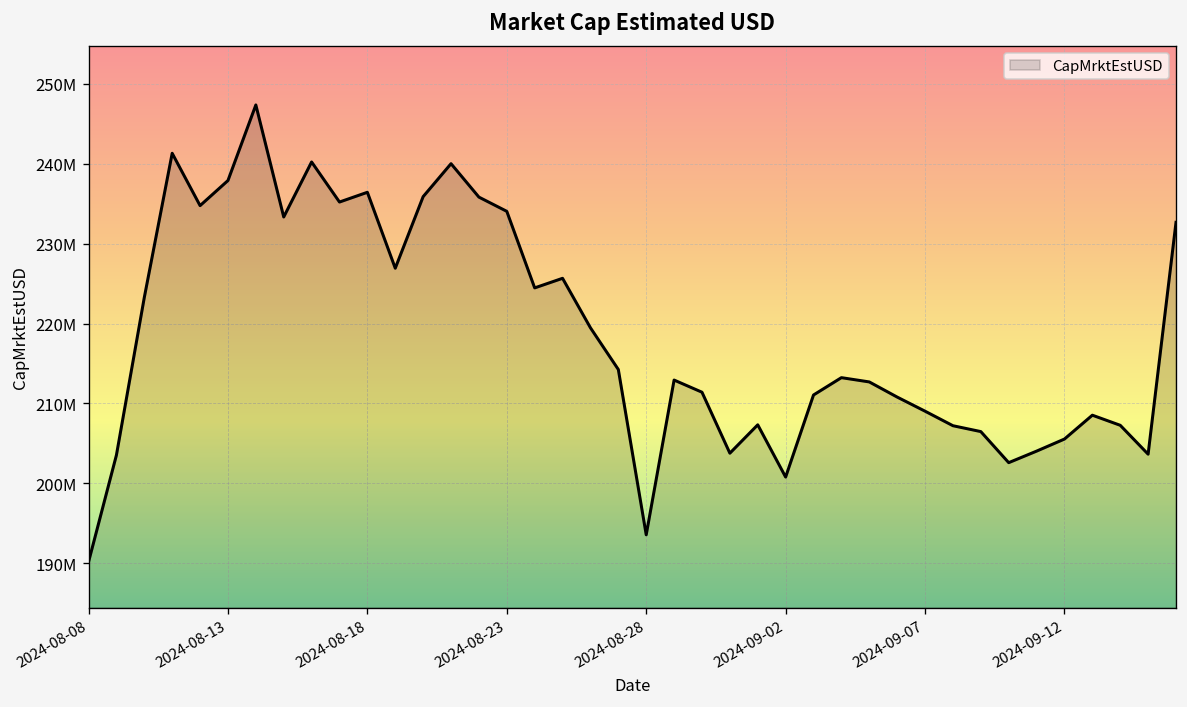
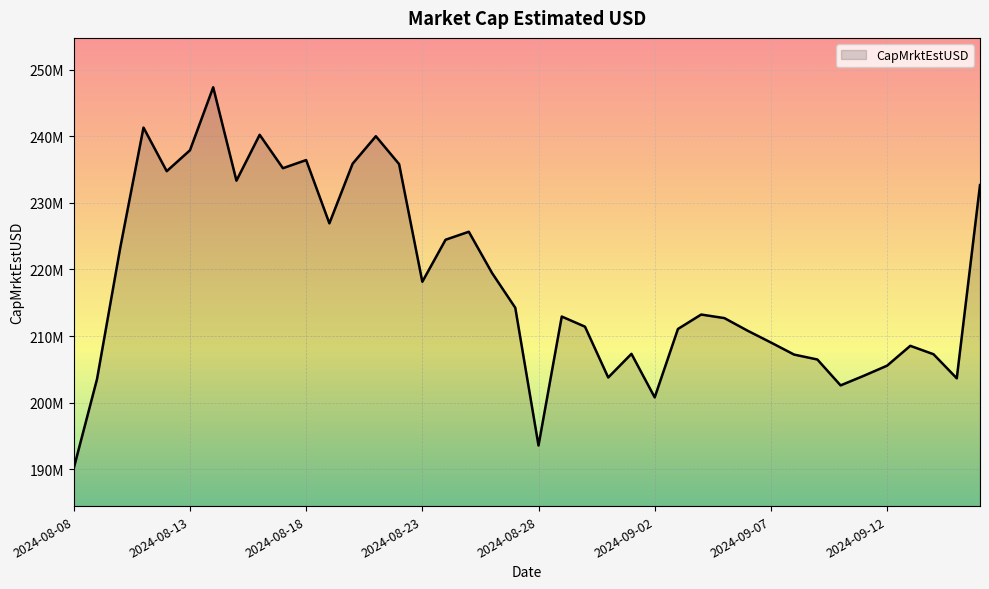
  {
    "2024-08-08": 190000000,
    "2024-08-13": 238000000,
    "2024-08-18": 236000000,
-   "2024-08-23": 234000000,
+   "2024-08-23": 218000000,
    "2024-08-28": 194000000,
    "2024-09-02": 201000000,
    "2024-09-07": 209000000,
    "2024-09-12": 206000000
  }
